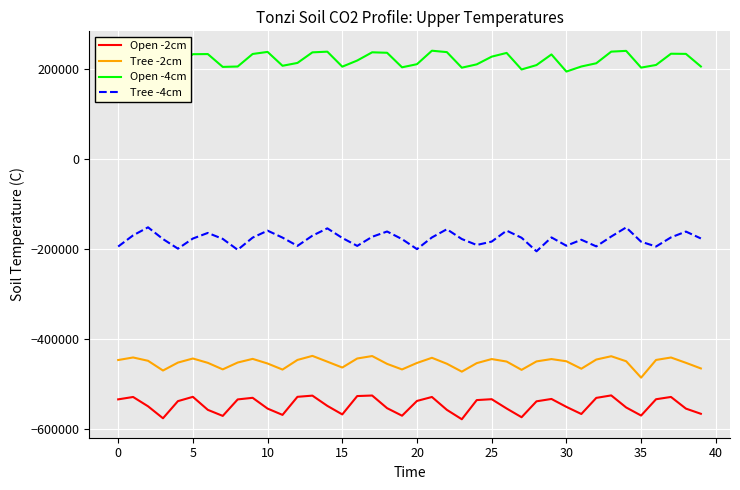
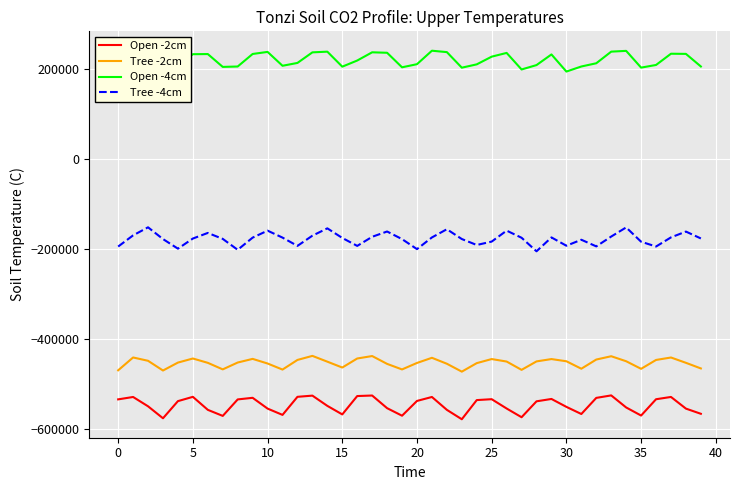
  {
    "Open -2cm": {
      "0": -530000,
      "5": -530000,
      "10": -560000,
      "15": -570000,
      "20": -540000,
      "25": -530000,
      "30": -550000,
      "35": -570000
    },
    "Tree -2cm": {
-     "0": -450000,
+     "0": -470000,
      "5": -440000,
      "10": -460000,
      "15": -460000,
      "20": -450000,
      "25": -450000,
      "30": -450000,
-     "35": -490000
+     "35": -470000
    },
    "Open -4cm": {
      "5": 230000,
      "10": 240000,
      "15": 200000,
      "20": 210000,
      "25": 230000,
      "30": 190000,
      "35": 200000
    },
    "Tree -4cm": {
      "0": -200000,
      "5": -180000,
      "10": -160000,
      "15": -180000,
      "20": -200000,
      "25": -180000,
      "30": -190000,
      "35": -180000
    }
  }
